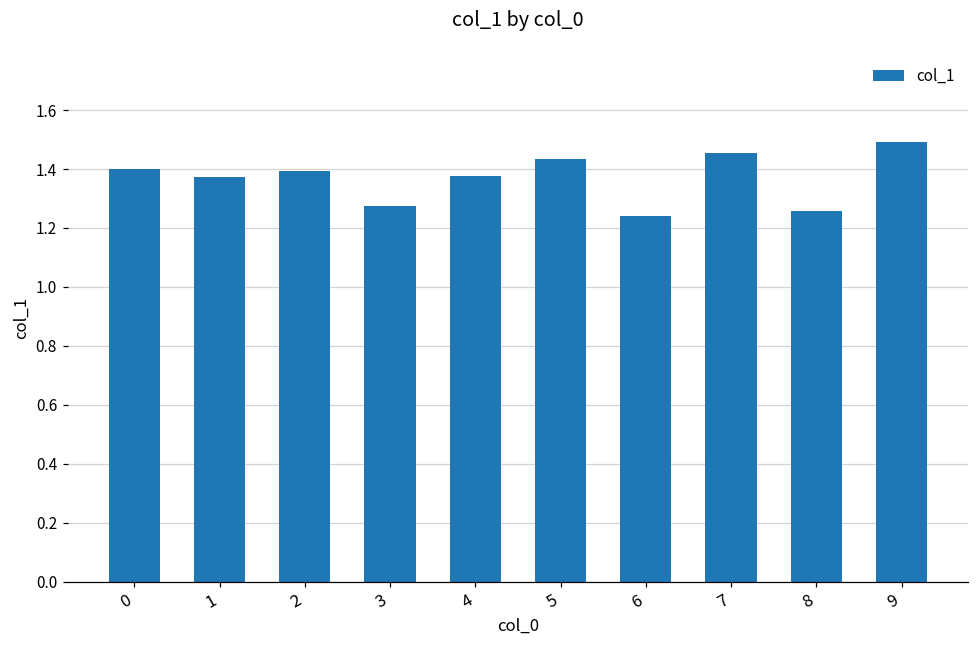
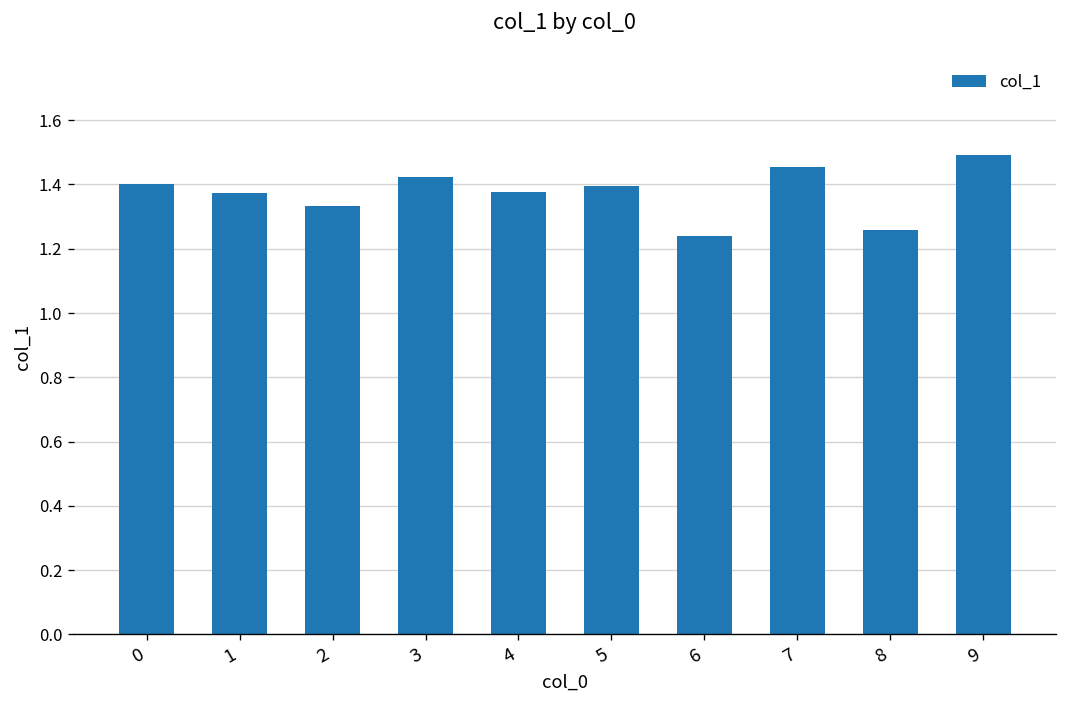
  {
    "0": 1.40,
    "1": 1.37,
-   "2": 1.39,
-   "3": 1.27,
+   "2": 1.33,
+   "3": 1.42,
    "4": 1.38,
-   "5": 1.44,
+   "5": 1.40,
    "6": 1.24,
    "7": 1.45,
    "8": 1.26,
    "9": 1.49
  }
